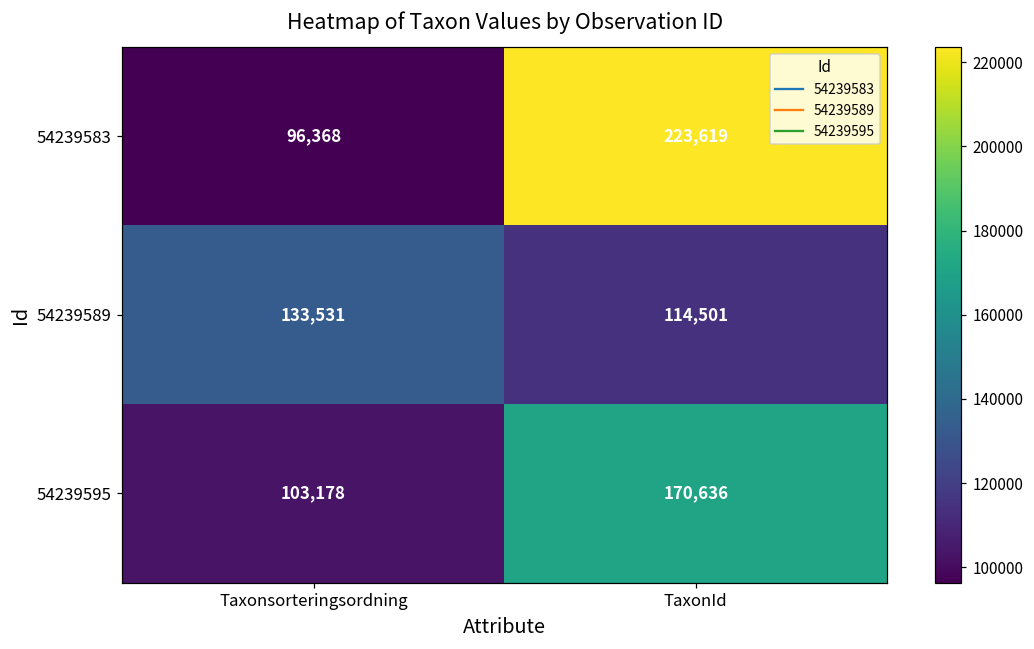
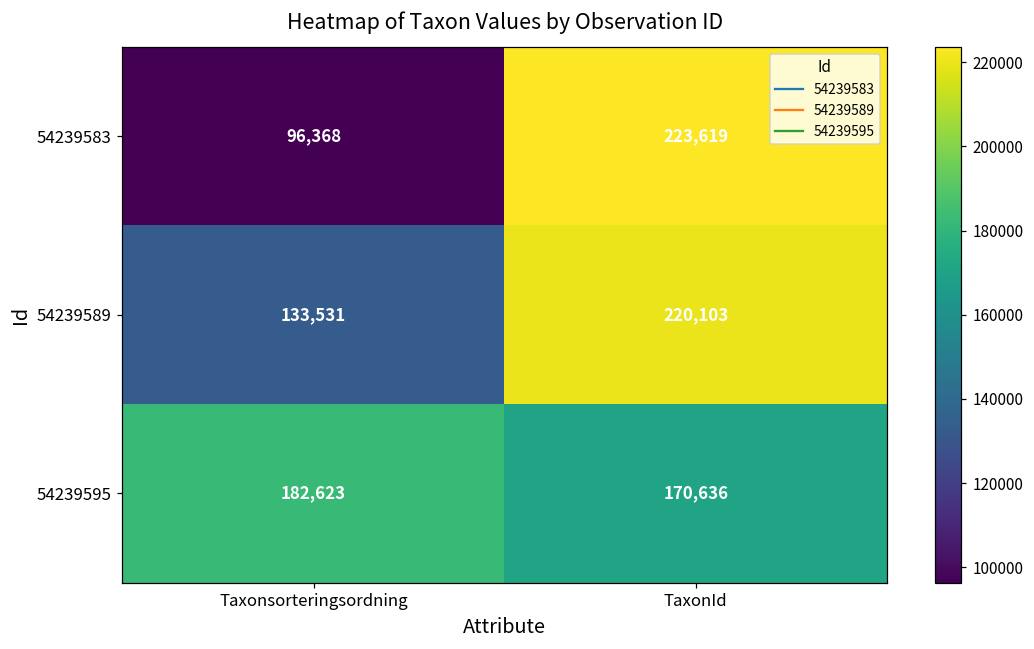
  {
    "54239583": {
      "Taxonsorteringsordning": "96,368",
      "TaxonId": "223,619"
    },
    "54239589": {
      "Taxonsorteringsordning": "133,531",
-     "TaxonId": "114,501"
+     "TaxonId": "220,103"
    },
    "54239595": {
-     "Taxonsorteringsordning": "103,178",
+     "Taxonsorteringsordning": "182,623",
      "TaxonId": "170,636"
    }
  }
